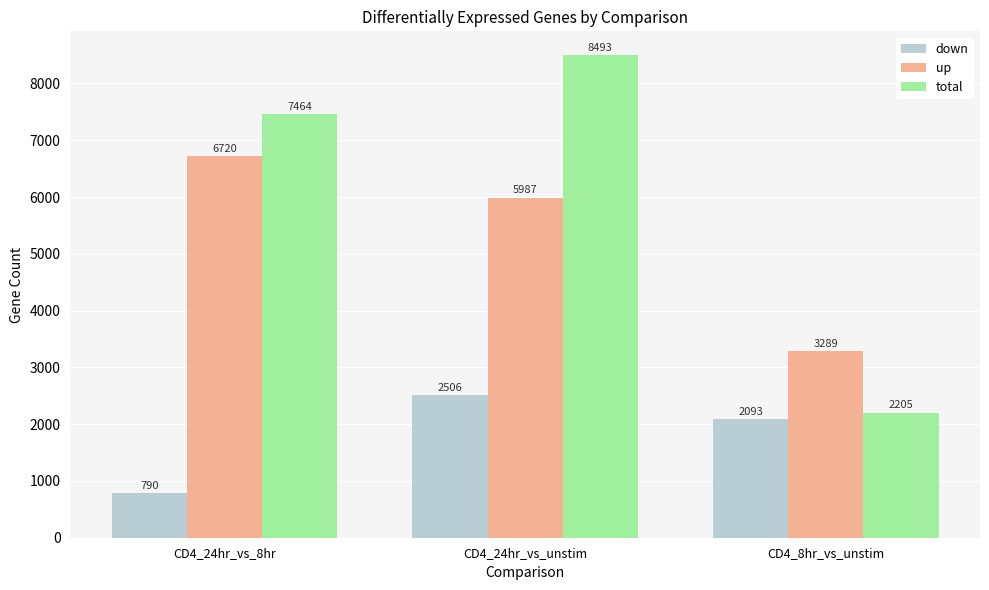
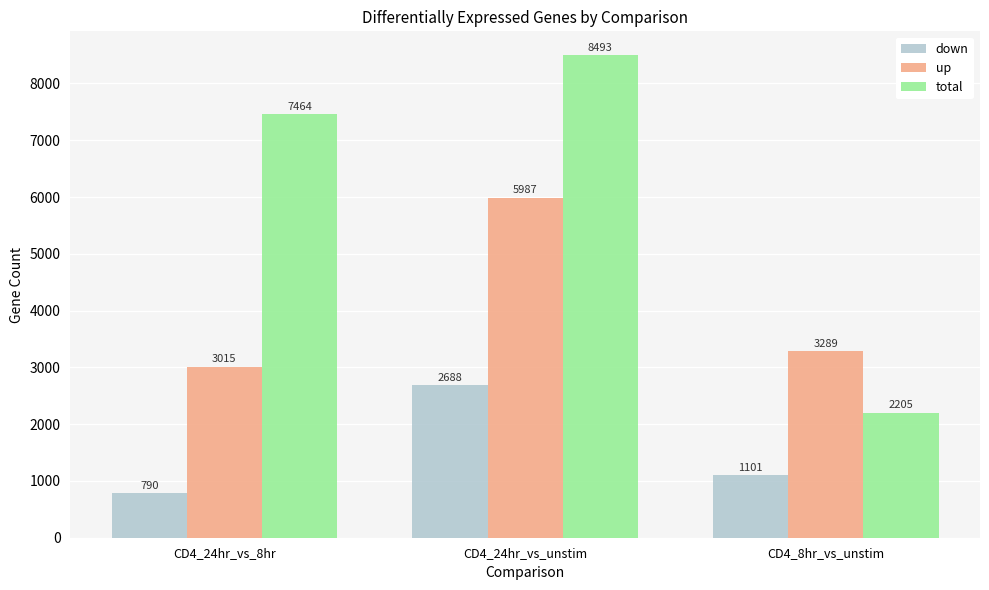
  {
    "down": {
      "CD4_24hr_vs_8hr": 790,
-     "CD4_24hr_vs_unstim": 2506,
-     "CD4_8hr_vs_unstim": 2093
+     "CD4_24hr_vs_unstim": 2688,
+     "CD4_8hr_vs_unstim": 1101
    },
    "up": {
-     "CD4_24hr_vs_8hr": 6720,
+     "CD4_24hr_vs_8hr": 3015,
      "CD4_24hr_vs_unstim": 5987,
      "CD4_8hr_vs_unstim": 3289
    },
    "total": {
      "CD4_24hr_vs_8hr": 7464,
      "CD4_24hr_vs_unstim": 8493,
      "CD4_8hr_vs_unstim": 2205
    }
  }
